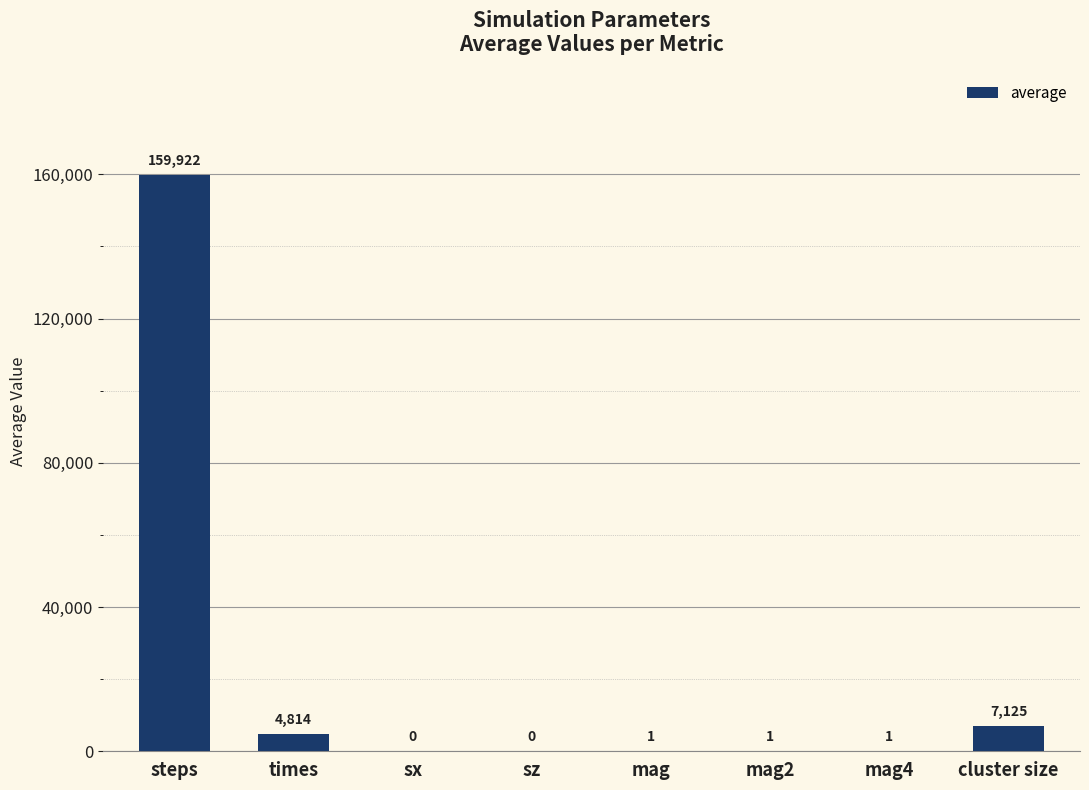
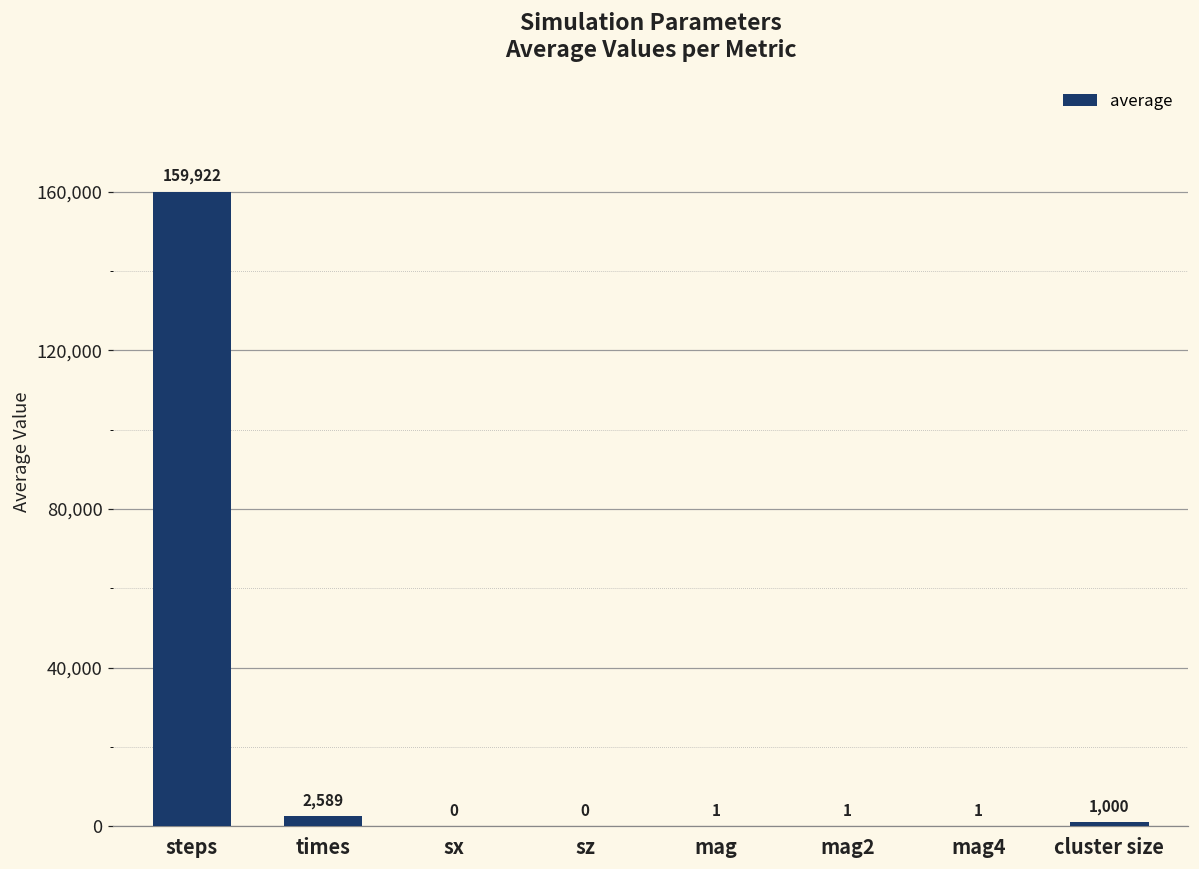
  {
    "steps": "159,922",
-   "times": "4,814",
+   "times": "2,589",
    "sx": "0",
    "sz": "0",
    "mag": "1",
    "mag2": "1",
    "mag4": "1",
-   "cluster size": "7,125"
+   "cluster size": "1,000"
  }
